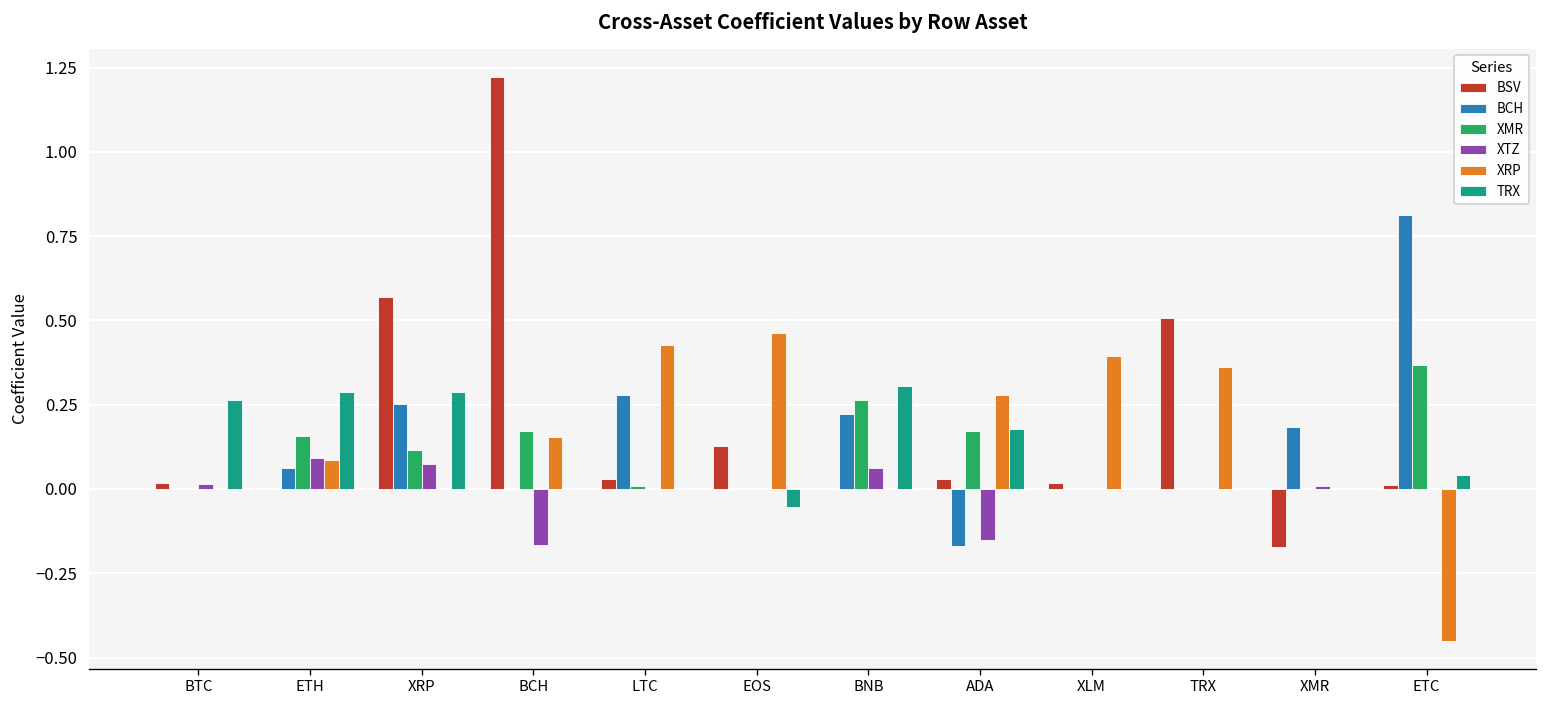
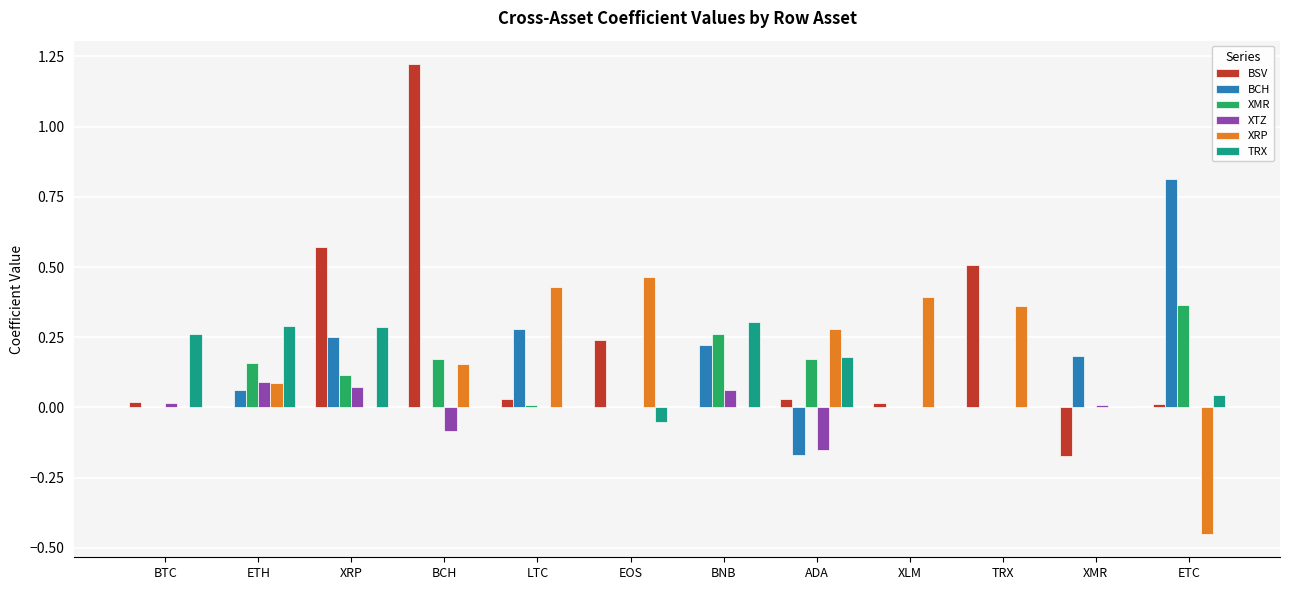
  {
    "BSV": {
      "BTC": 0.02,
      "ETH": 0.00,
      "XRP": 0.57,
      "BCH": 1.22,
      "LTC": 0.03,
-     "EOS": 0.13,
+     "EOS": 0.24,
      "BNB": 0.00,
      "ADA": 0.03,
      "XLM": 0.02,
      "TRX": 0.51,
      "XMR": -0.17,
      "ETC": 0.01
    },
    "BCH": {
      "BTC": 0.00,
      "ETH": 0.06,
      "XRP": 0.25,
      "BCH": 0.00,
      "LTC": 0.28,
      "EOS": 0.00,
      "BNB": 0.22,
      "ADA": -0.17,
      "XLM": 0.00,
      "TRX": 0.00,
      "XMR": 0.18,
      "ETC": 0.81
    },
    "XTZ": {
      "BTC": 0.02,
      "ETH": 0.09,
      "XRP": 0.07,
-     "BCH": -0.17,
+     "BCH": -0.09,
      "LTC": 0.00,
      "EOS": 0.00,
      "BNB": 0.06,
      "ADA": -0.15,
      "XLM": 0.00,
      "TRX": 0.00,
      "XMR": 0.01,
      "ETC": 0.00
    },
    "XRP": {
      "BTC": 0.00,
      "ETH": 0.09,
      "XRP": 0.00,
      "BCH": 0.15,
      "LTC": 0.43,
      "EOS": 0.46,
      "BNB": 0.00,
      "ADA": 0.28,
      "XLM": 0.39,
      "TRX": 0.36,
      "XMR": 0.00,
      "ETC": -0.45
    }
  }
